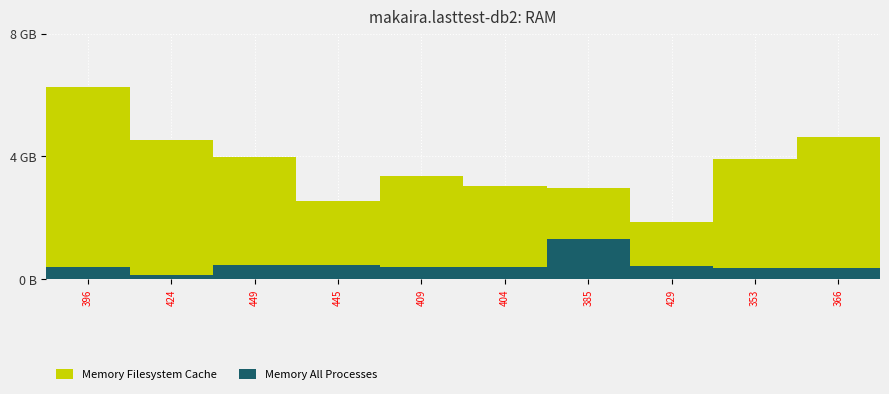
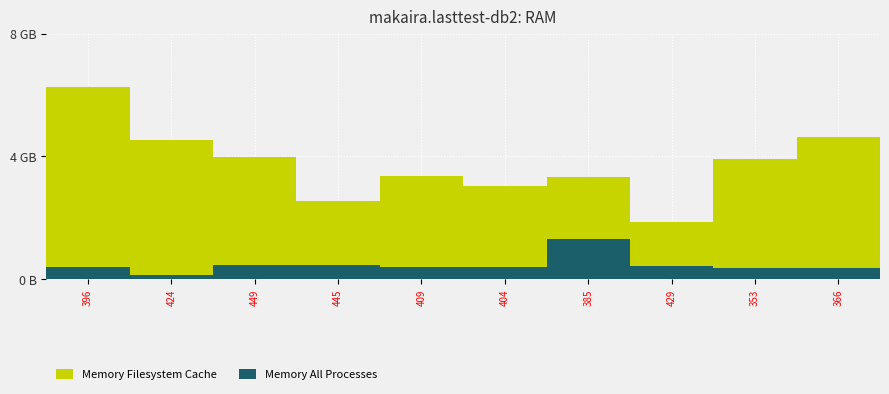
  {
    "Memory Filesystem Cache": {
      "396": "6.2 GB",
      "424": "4.5 GB",
      "449": "4.0 GB",
      "445": "2.5 GB",
      "409": "3.4 GB",
      "404": "3.0 GB",
-     "385": "3.0 GB",
+     "385": "3.3 GB",
      "429": "1.9 GB",
      "353": "3.9 GB",
      "366": "4.6 GB"
    }
  }
